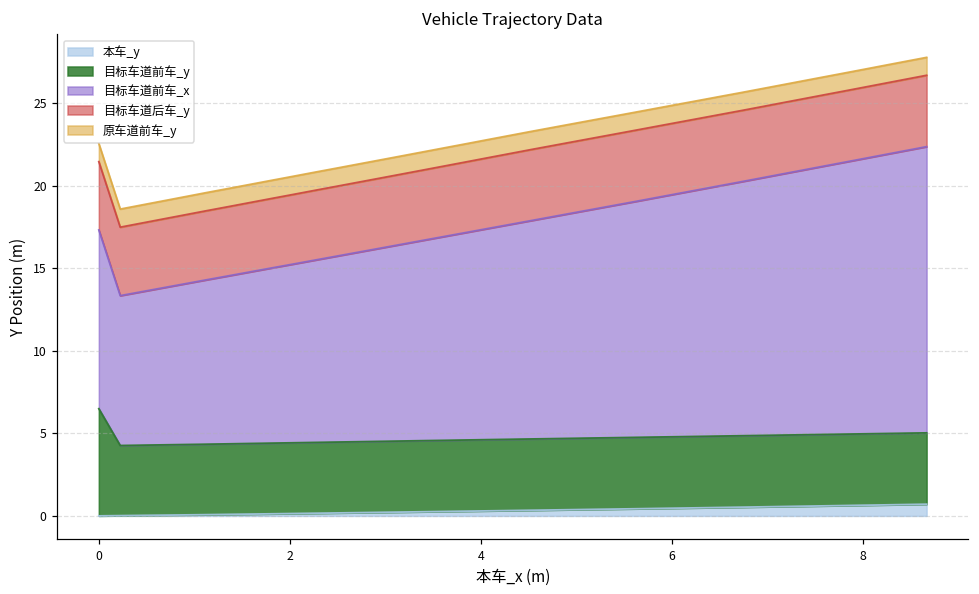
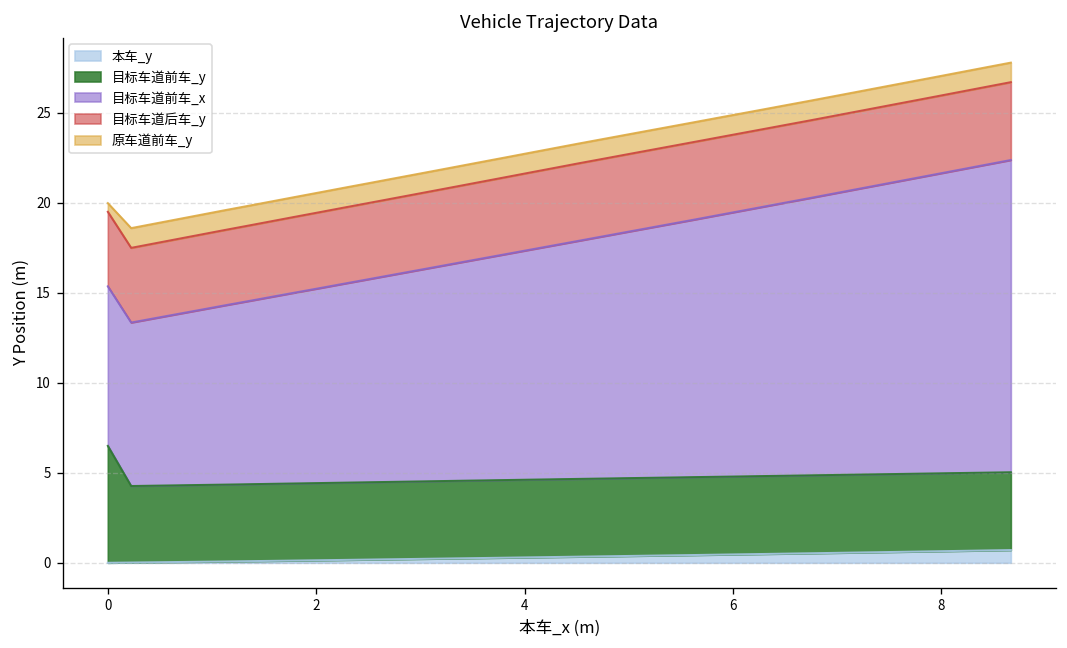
  {
    "本车_y": {
      "0": 0.0
    },
    "目标车道前车_y": {
      "0": 6.5
    },
    "目标车道前车_x": {
-     "0": 10.8
+     "0": 8.9
    },
    "目标车道后车_y": {
      "0": 4.1
    },
    "原车道前车_y": {
-     "0": 1.1
+     "0": 0.5
    }
  }
